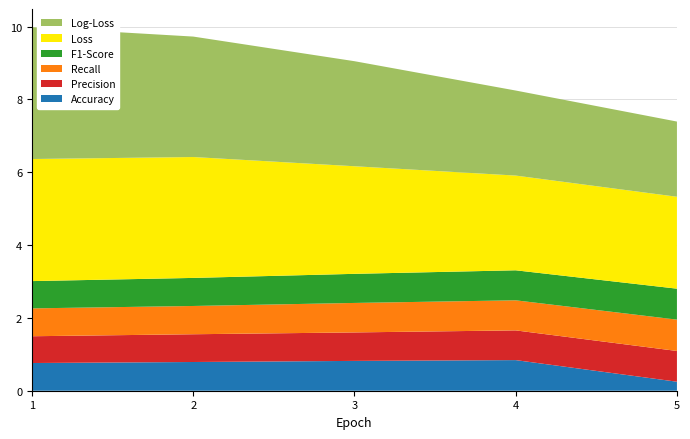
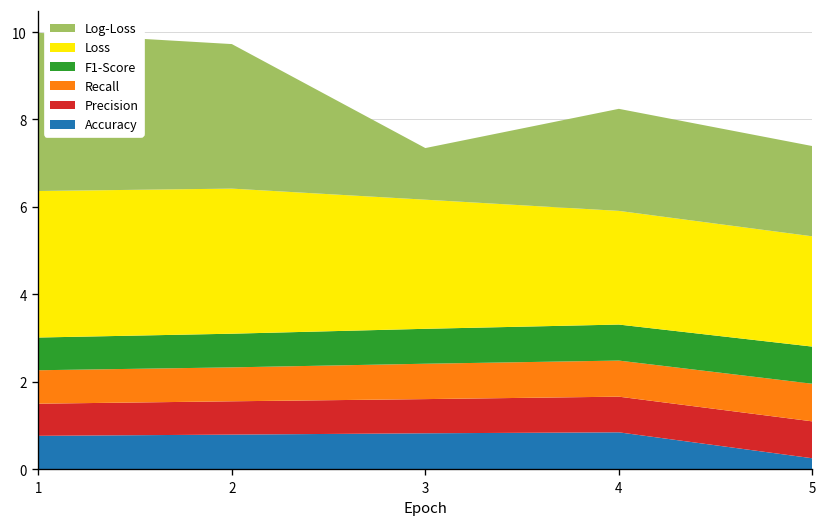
  {
    "Log-Loss": {
      "1": 3.6,
      "2": 3.3,
-     "3": 2.9,
+     "3": 1.2,
      "4": 2.3,
      "5": 2.1
    }
  }
